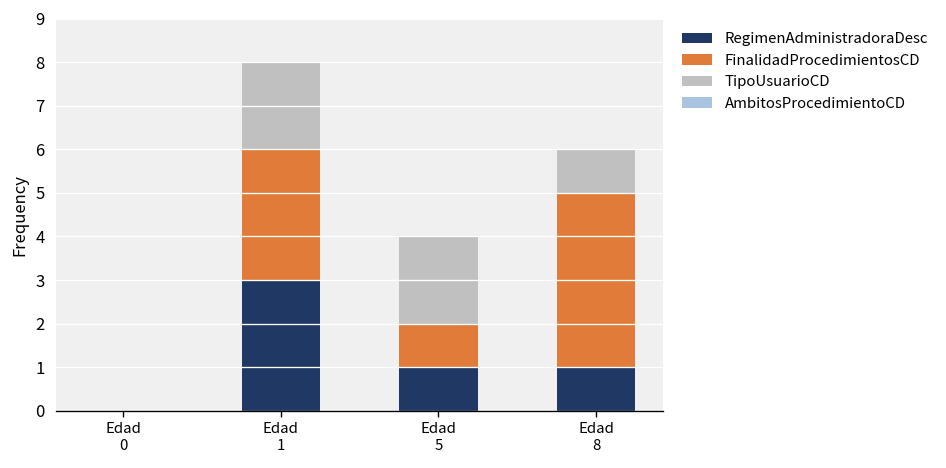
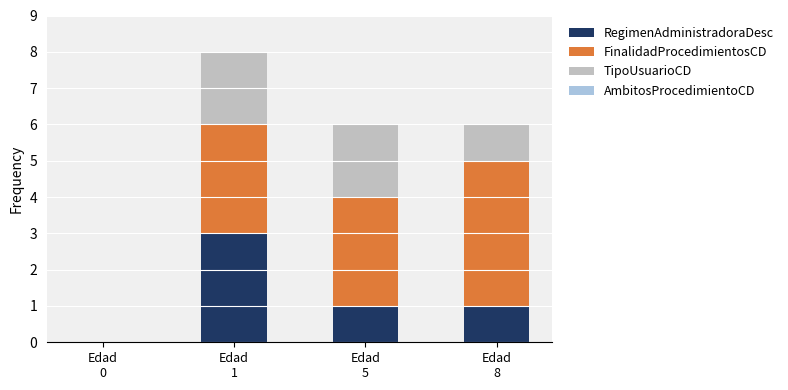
  {
    "RegimenAdministradoraDesc": {
      "Edad 0": 0,
      "Edad 1": 3,
      "Edad 5": 1,
      "Edad 8": 1
    },
    "FinalidadProcedimientosCD": {
      "Edad 0": 0,
      "Edad 1": 3,
-     "Edad 5": 1,
+     "Edad 5": 3,
      "Edad 8": 4
    },
    "AmbitosProcedimientoCD": {
      "Edad 0": 0
    }
  }
